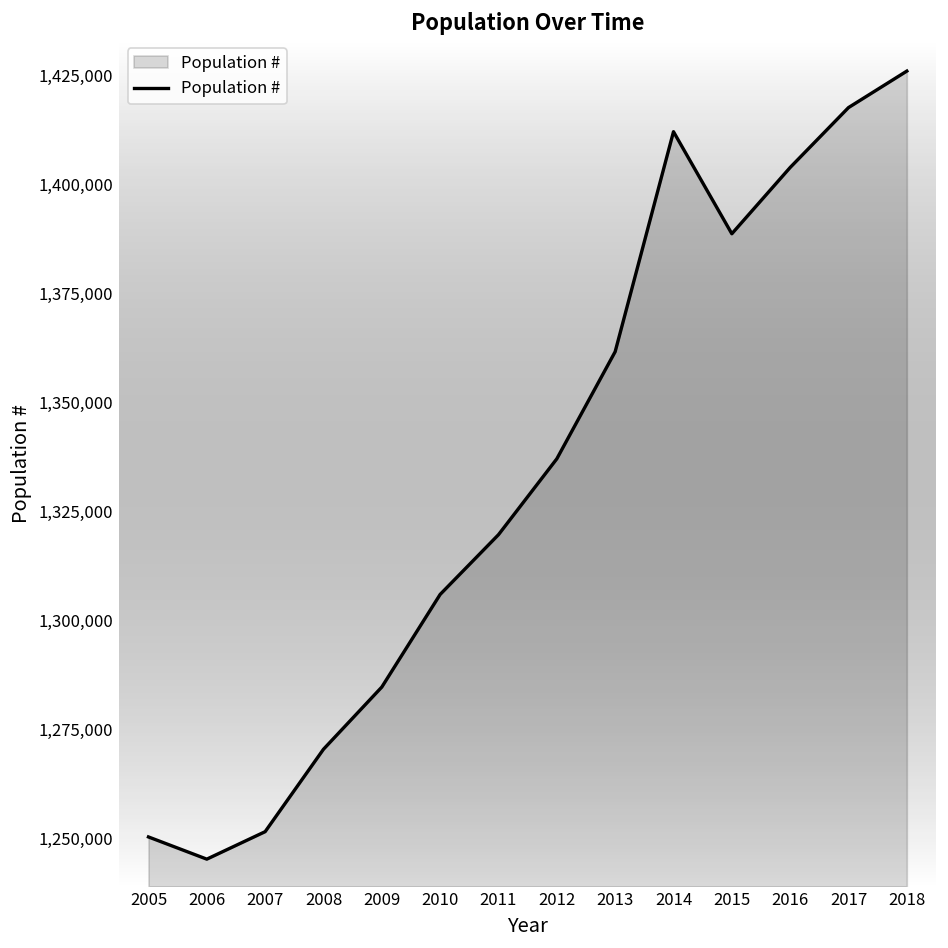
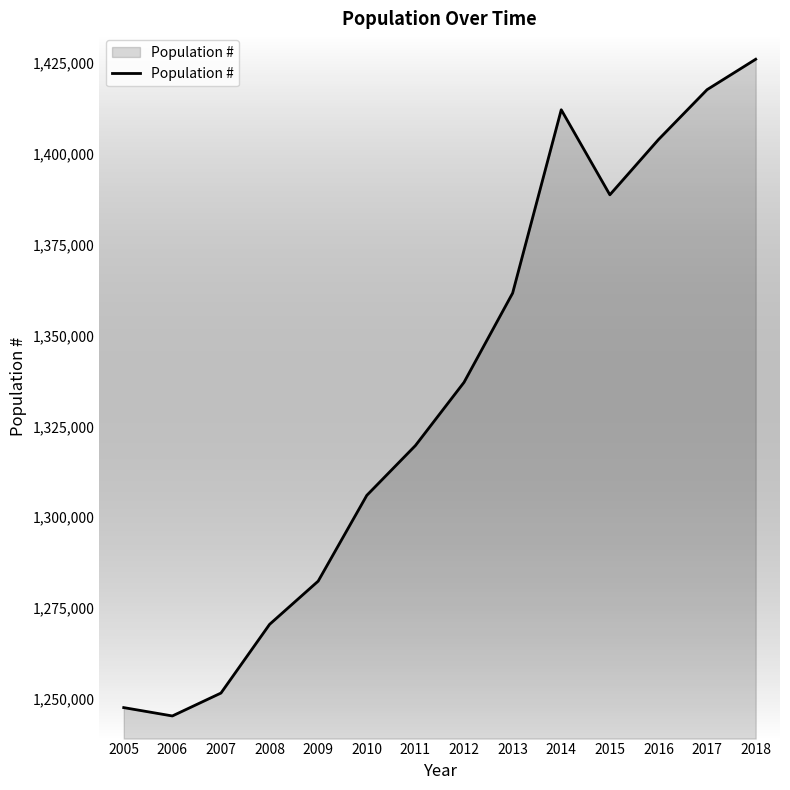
  {
-   "2005": "1,250,000",
+   "2005": "1,248,000",
    "2006": "1,245,000",
    "2007": "1,252,000",
    "2008": "1,271,000",
-   "2009": "1,285,000",
+   "2009": "1,282,000",
    "2010": "1,306,000",
    "2011": "1,320,000",
    "2012": "1,337,000",
    "2013": "1,362,000",
    "2014": "1,412,000",
    "2015": "1,389,000",
    "2016": "1,404,000",
    "2017": "1,418,000",
    "2018": "1,426,000"
  }
